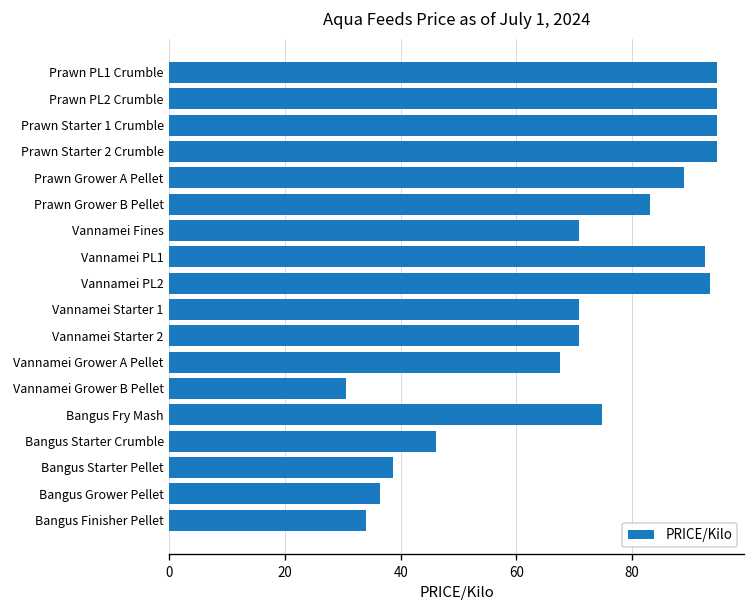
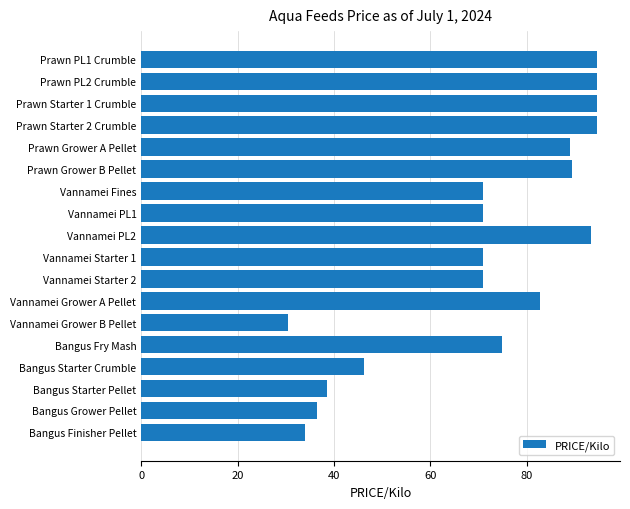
  {
    "Prawn PL1 Crumble": 95,
    "Prawn PL2 Crumble": 95,
    "Prawn Starter 1 Crumble": 95,
    "Prawn Starter 2 Crumble": 95,
    "Prawn Grower A Pellet": 89,
-   "Prawn Grower B Pellet": 83,
+   "Prawn Grower B Pellet": 89,
    "Vannamei Fines": 71,
-   "Vannamei PL1": 93,
+   "Vannamei PL1": 71,
    "Vannamei PL2": 93,
    "Vannamei Starter 1": 71,
    "Vannamei Starter 2": 71,
-   "Vannamei Grower A Pellet": 68,
+   "Vannamei Grower A Pellet": 83,
    "Vannamei Grower B Pellet": 31,
    "Bangus Fry Mash": 75,
    "Bangus Starter Crumble": 46,
    "Bangus Starter Pellet": 39,
    "Bangus Grower Pellet": 36,
    "Bangus Finisher Pellet": 34
  }
